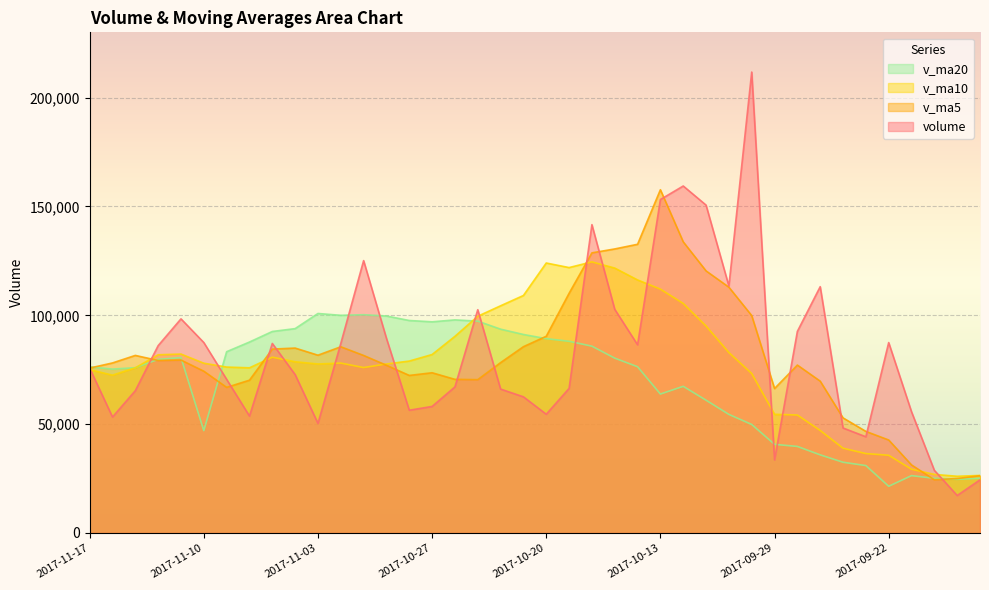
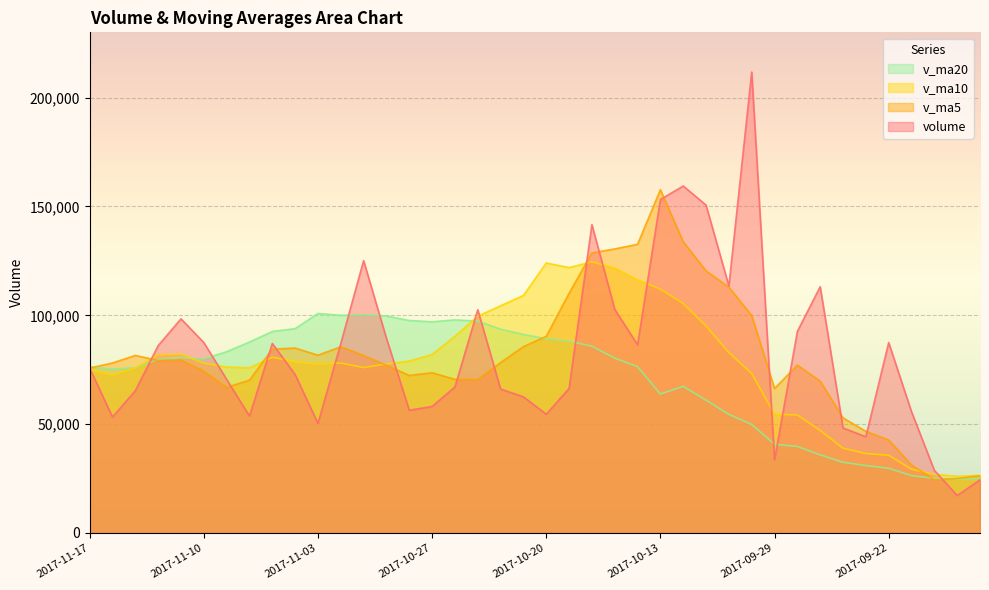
  {
    "v_ma20": {
-     "2017-11-10": "47,000",
+     "2017-11-10": "80,000",
      "2017-11-03": "101,000",
      "2017-10-27": "97,000",
      "2017-10-13": "64,000",
      "2017-09-29": "41,000",
-     "2017-09-22": "21,000"
+     "2017-09-22": "30,000"
    },
    "volume": {
      "2017-11-10": "87,000",
      "2017-11-03": "50,000",
      "2017-10-27": "58,000",
      "2017-10-20": "55,000",
      "2017-10-13": "153,000",
      "2017-09-29": "34,000",
      "2017-09-22": "87,000"
    }
  }
